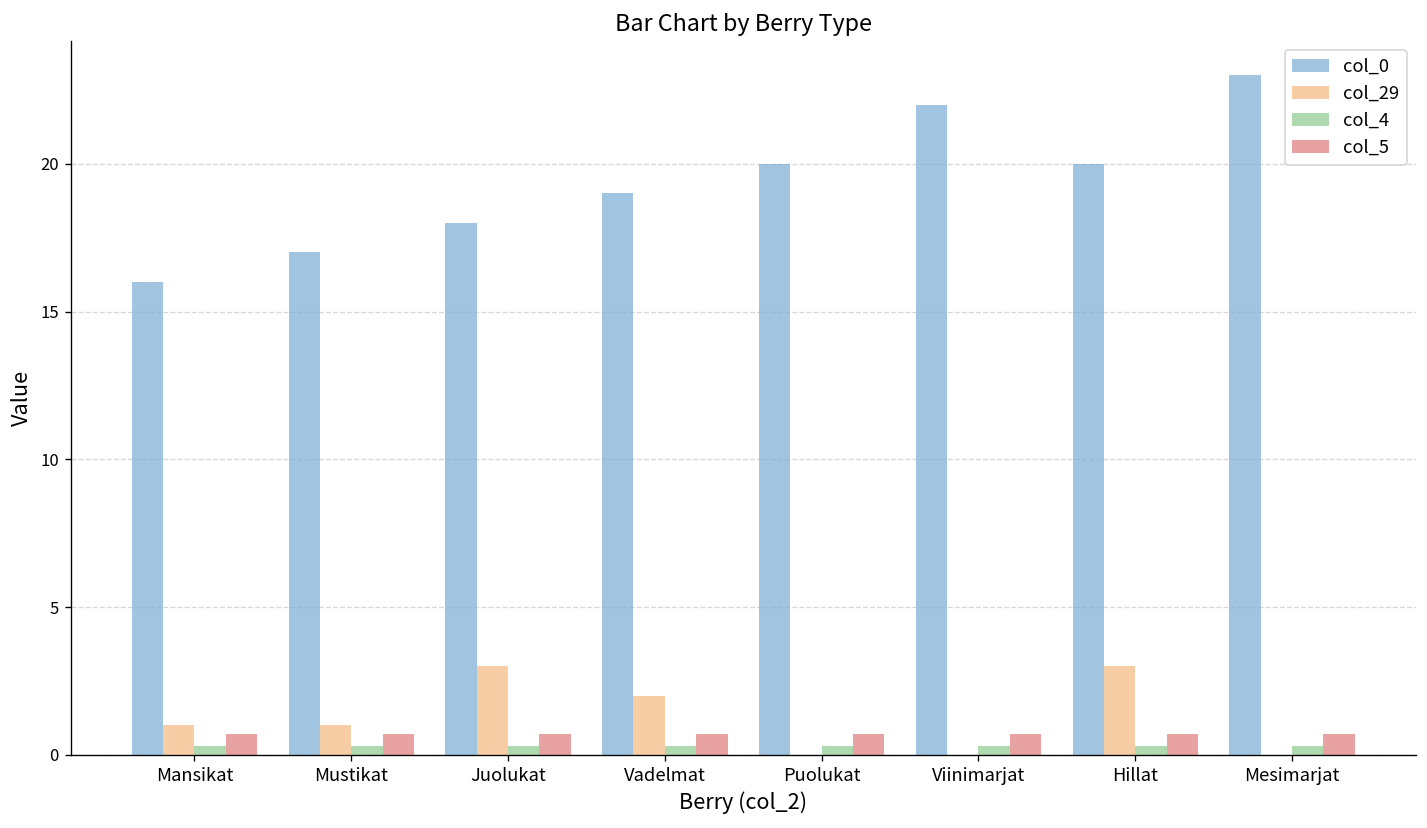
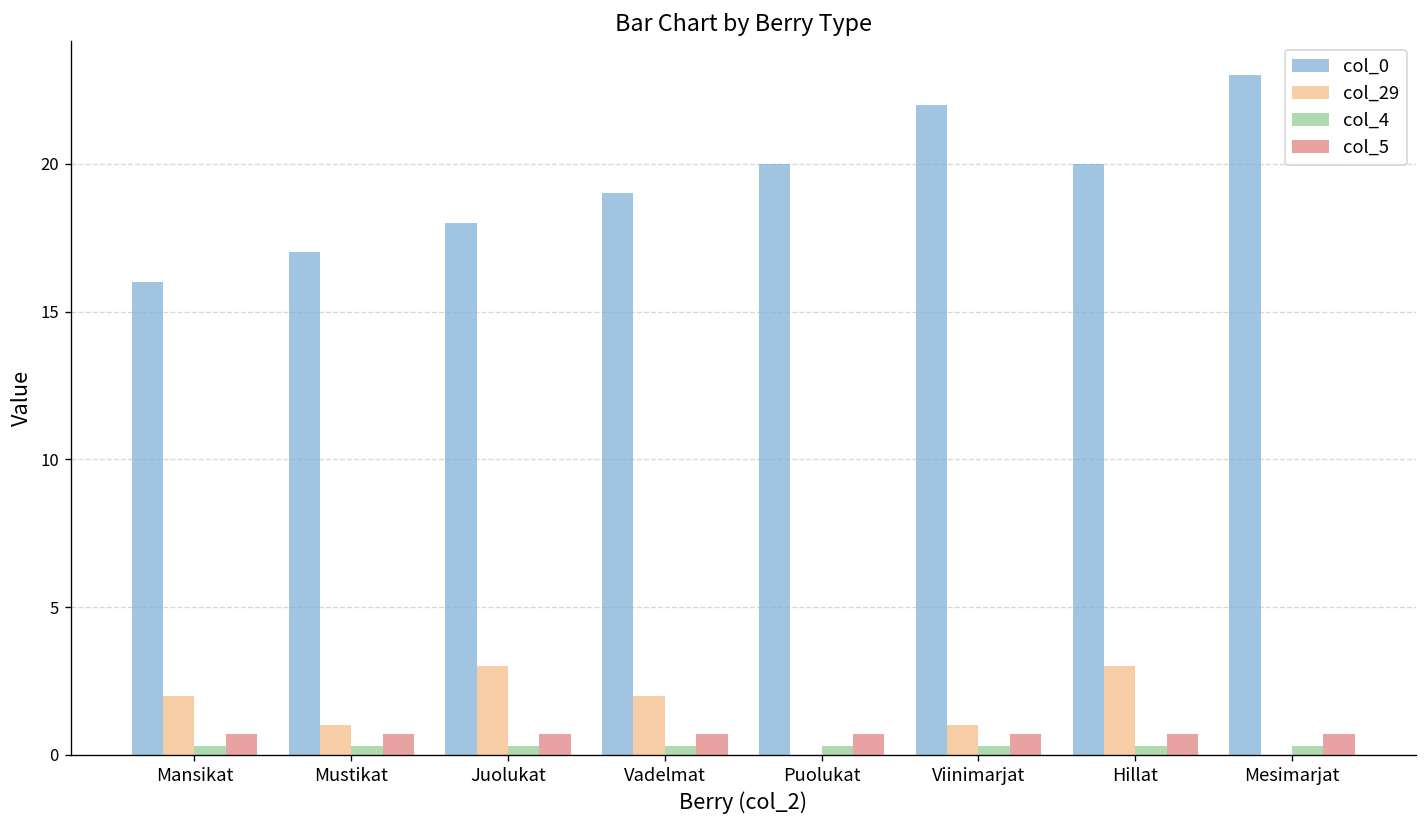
  {
    "col_0": {
      "Mansikat": 16,
      "Mustikat": 17,
      "Juolukat": 18,
      "Vadelmat": 19,
      "Puolukat": 20,
      "Viinimarjat": 22,
      "Hillat": 20,
      "Mesimarjat": 23
    },
    "col_29": {
-     "Mansikat": 1,
+     "Mansikat": 2,
      "Mustikat": 1,
      "Juolukat": 3,
      "Vadelmat": 2,
      "Puolukat": 0,
-     "Viinimarjat": 0,
+     "Viinimarjat": 1,
      "Hillat": 3,
      "Mesimarjat": 0
    },
    "col_4": {
      "Mansikat": 0.3,
      "Mustikat": 0.3,
      "Juolukat": 0.3,
      "Vadelmat": 0.3,
      "Puolukat": 0.3,
      "Viinimarjat": 0.3,
      "Hillat": 0.3,
      "Mesimarjat": 0.3
    },
    "col_5": {
      "Mansikat": 0.7,
      "Mustikat": 0.7,
      "Juolukat": 0.7,
      "Vadelmat": 0.7,
      "Puolukat": 0.7,
      "Viinimarjat": 0.7,
      "Hillat": 0.7,
      "Mesimarjat": 0.7
    }
  }
